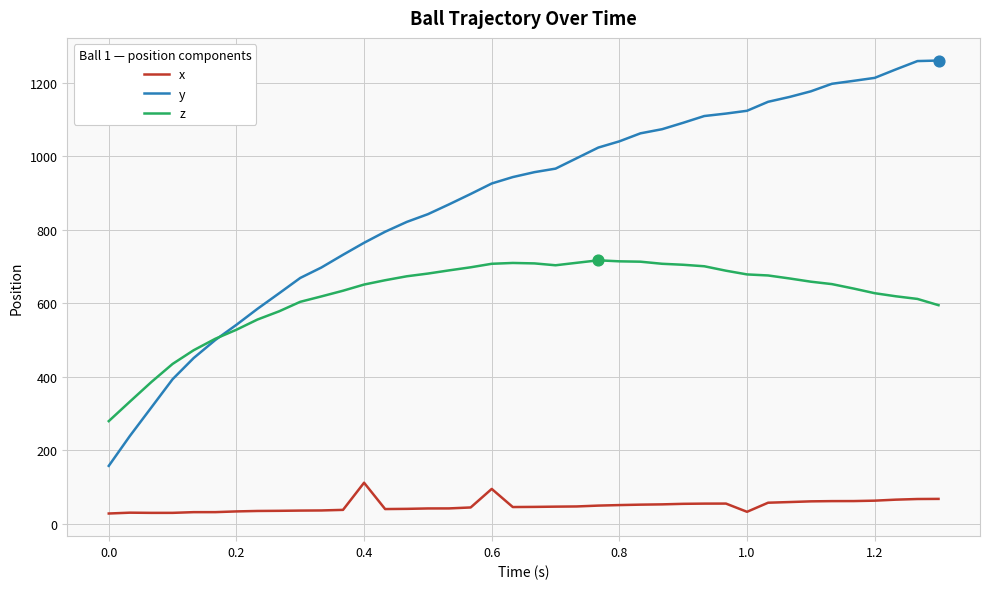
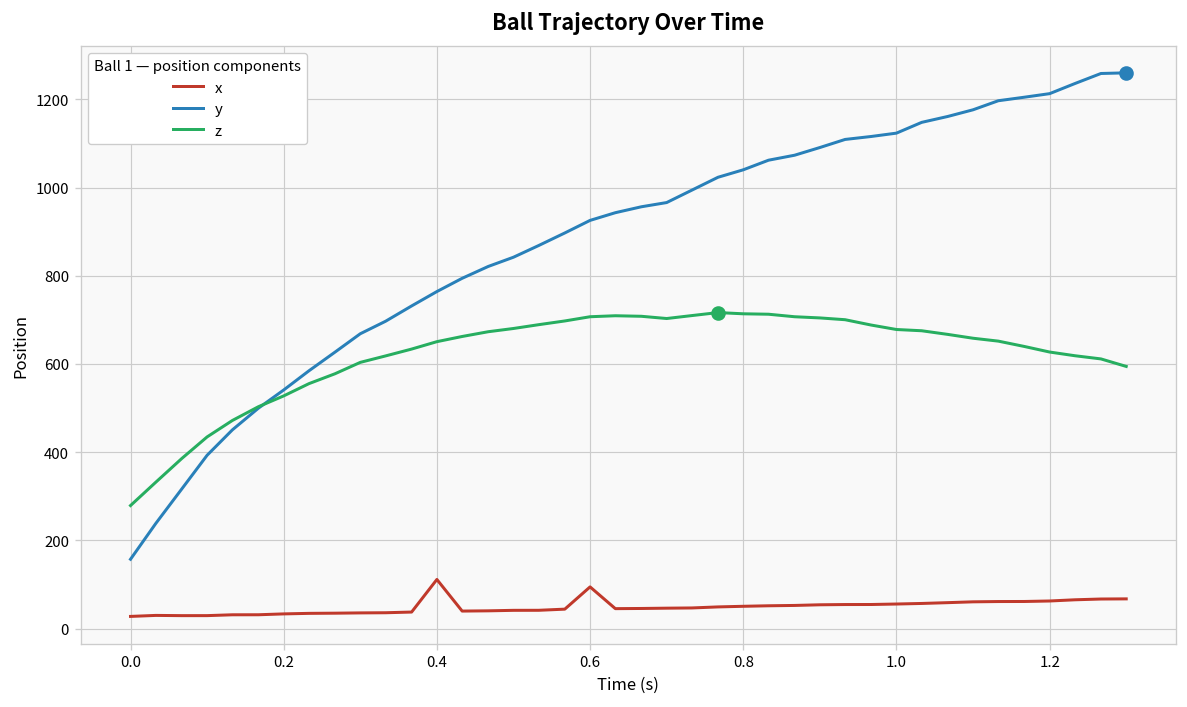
  {
    "x": {
      "0.0": 30,
      "0.2": 30,
      "0.4": 110,
      "0.6": 90,
      "0.8": 50,
-     "1.0": 30,
+     "1.0": 60,
      "1.2": 60
    }
  }
